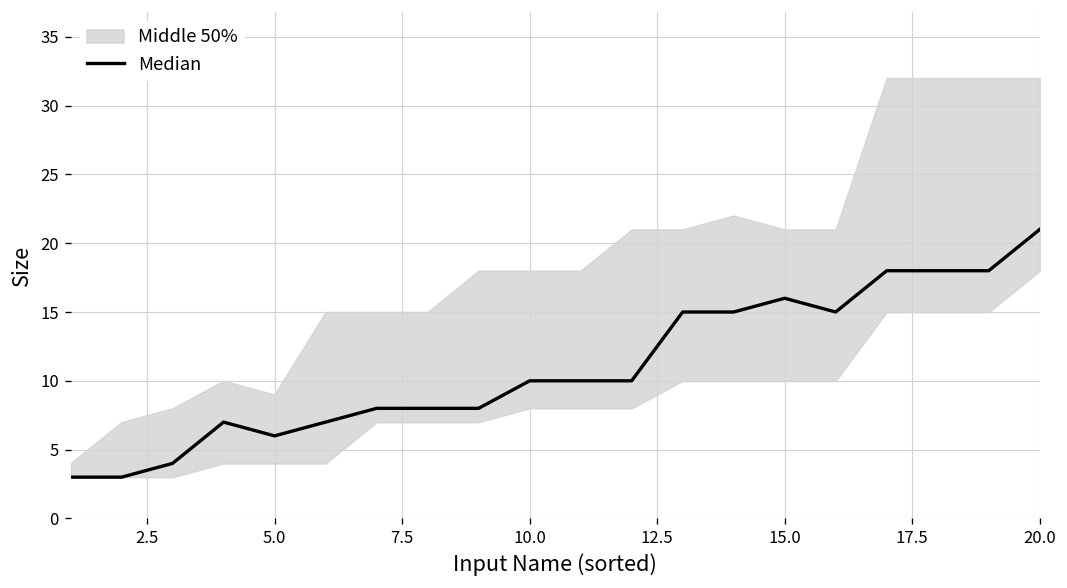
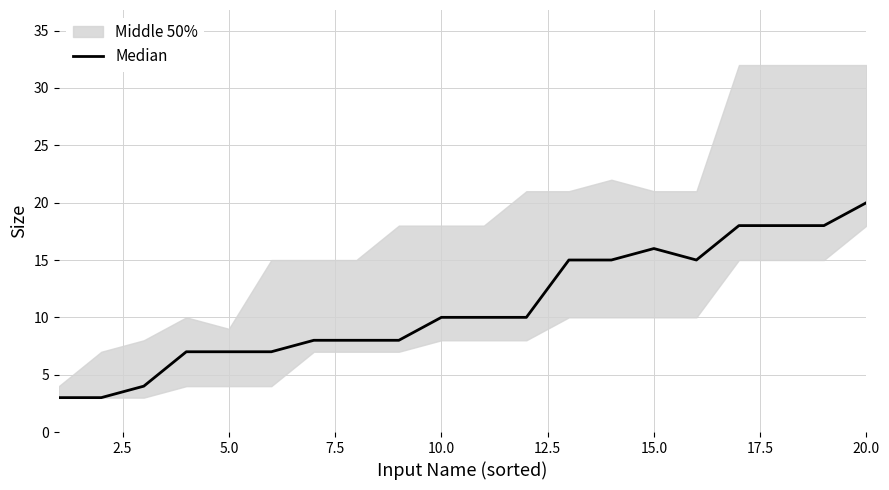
  {
    "Median": {
-     "5.0": 6,
+     "5.0": 7,
      "10.0": 10,
      "15.0": 16,
-     "20.0": 21
+     "20.0": 20
    }
  }
